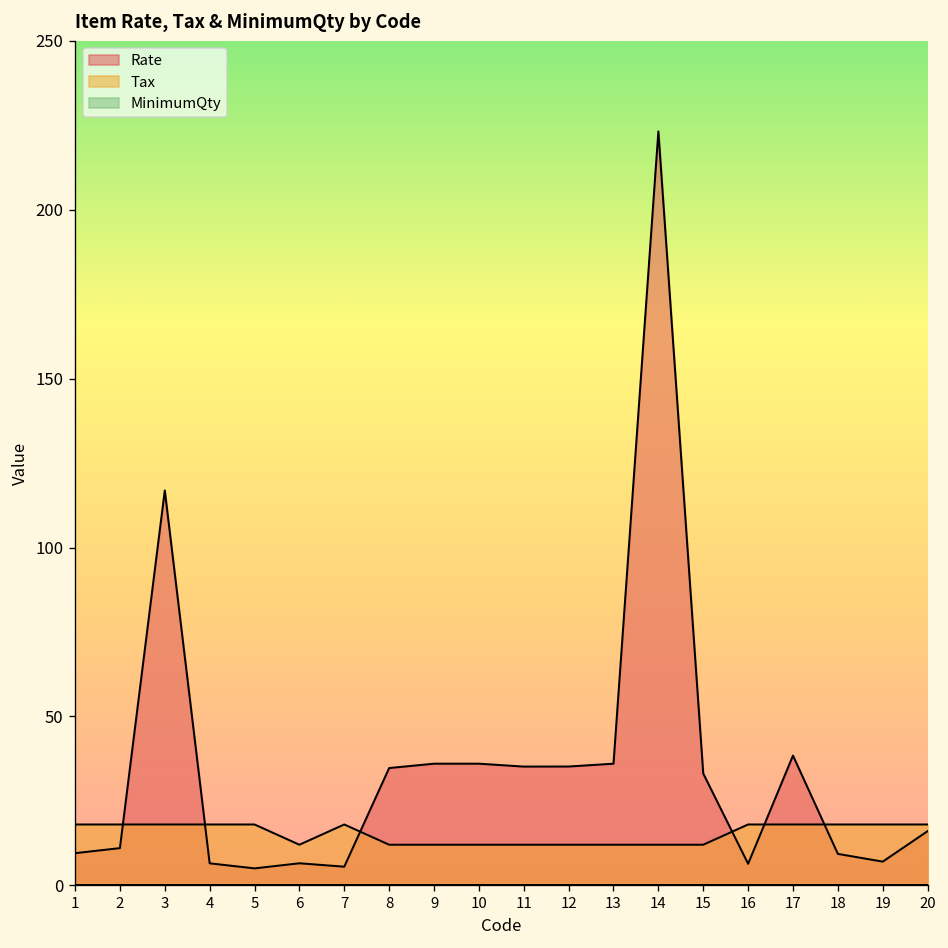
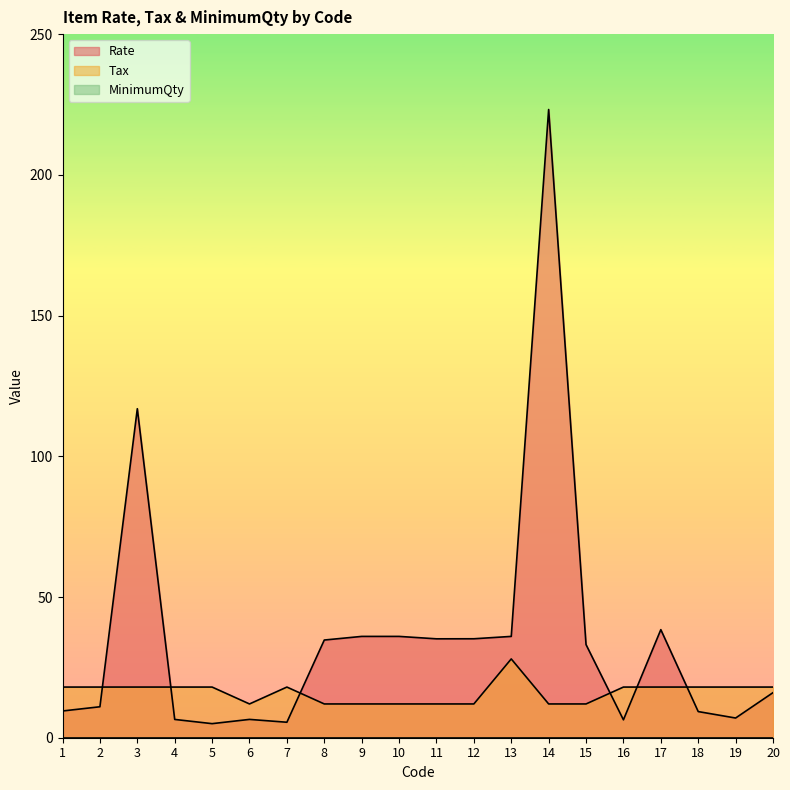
  {
    "Rate": {
      "1": 10,
      "2": 11,
      "3": 117,
      "4": 7,
      "5": 5,
      "6": 7,
      "7": 6,
      "8": 35,
      "9": 36,
      "10": 36,
      "11": 35,
      "12": 35,
      "13": 36,
      "14": 223,
      "15": 33,
      "16": 6,
      "17": 38,
      "18": 9,
      "19": 7,
      "20": 16
    },
    "Tax": {
      "1": 18,
      "2": 18,
      "3": 18,
      "4": 18,
      "5": 18,
      "6": 12,
      "7": 18,
      "8": 12,
      "9": 12,
      "10": 12,
      "11": 12,
      "12": 12,
-     "13": 12,
+     "13": 28,
      "14": 12,
      "15": 12,
      "16": 18,
      "17": 18,
      "18": 18,
      "19": 18,
      "20": 18
    },
    "MinimumQty": {
      "1": 0,
      "2": 0,
      "3": 0,
      "4": 0,
      "5": 0,
      "6": 0,
      "7": 0,
      "8": 0,
      "9": 0,
      "10": 0,
      "11": 0,
      "12": 0,
      "13": 0,
      "14": 0,
      "15": 0,
      "16": 0,
      "17": 0,
      "18": 0,
      "19": 0,
      "20": 0
    }
  }
